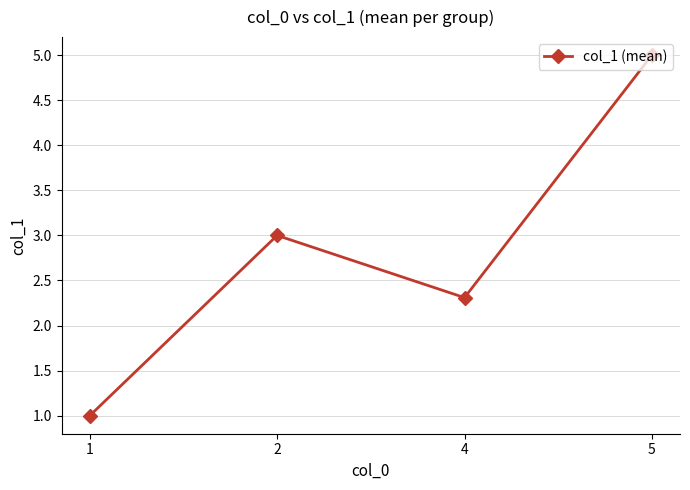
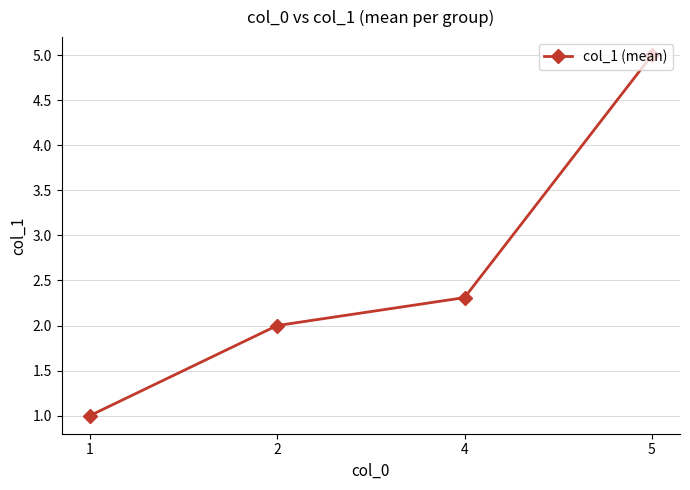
  {
    "1": 1,
-   "2": 3,
+   "2": 2,
    "4": 2.3
  }
